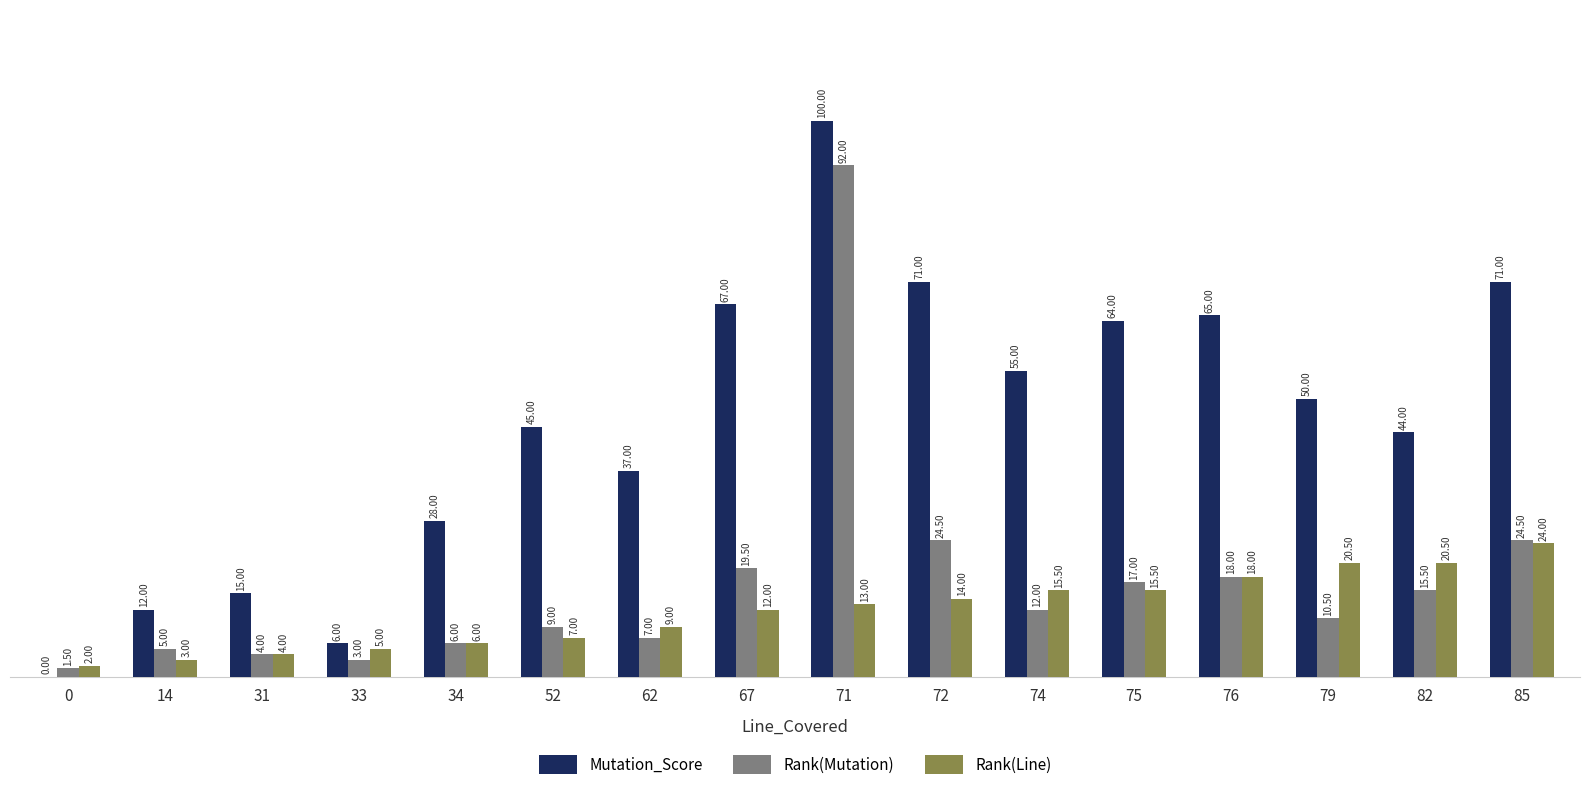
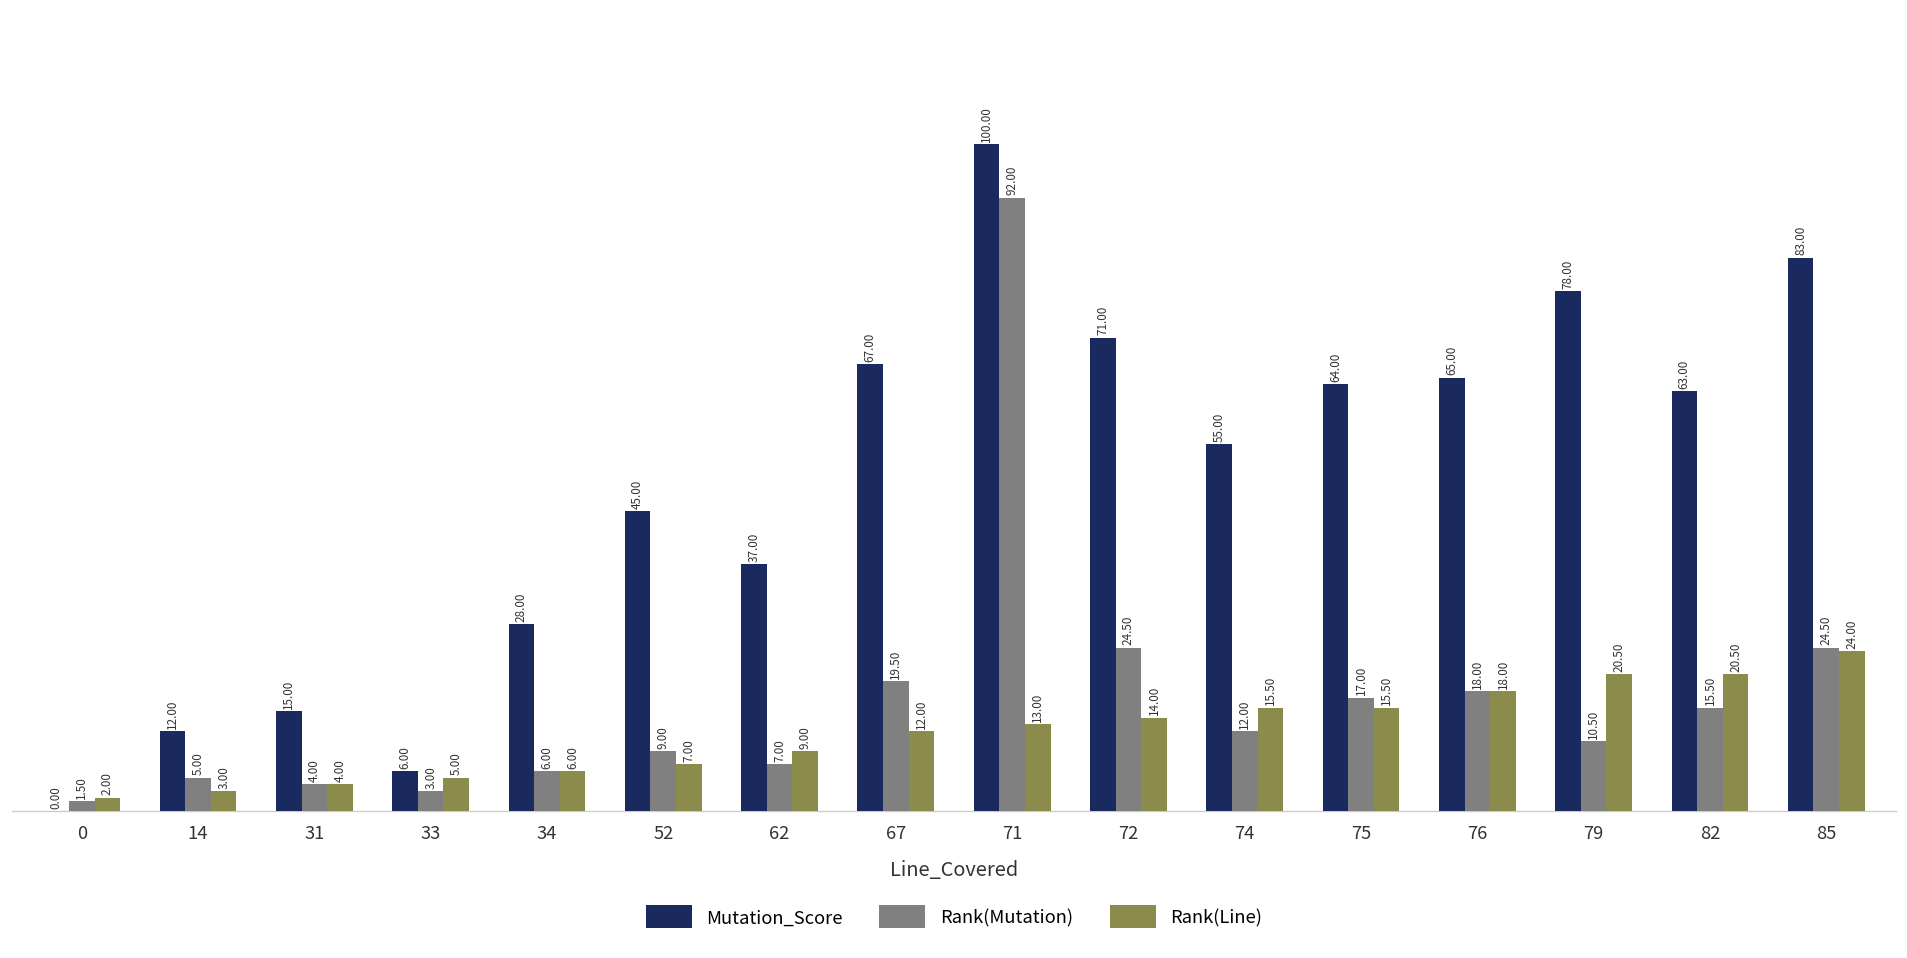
  {
    "Mutation_Score": {
      "0": 0.00,
      "14": 12.00,
      "31": 15.00,
      "33": 6.00,
      "34": 28.00,
      "52": 45.00,
      "62": 37.00,
      "67": 67.00,
      "71": 100.00,
      "72": 71.00,
      "74": 55.00,
      "75": 64.00,
      "76": 65.00,
-     "79": 50.00,
-     "82": 44.00,
-     "85": 71.00
+     "79": 78.00,
+     "82": 63.00,
+     "85": 83.00
    }
  }
